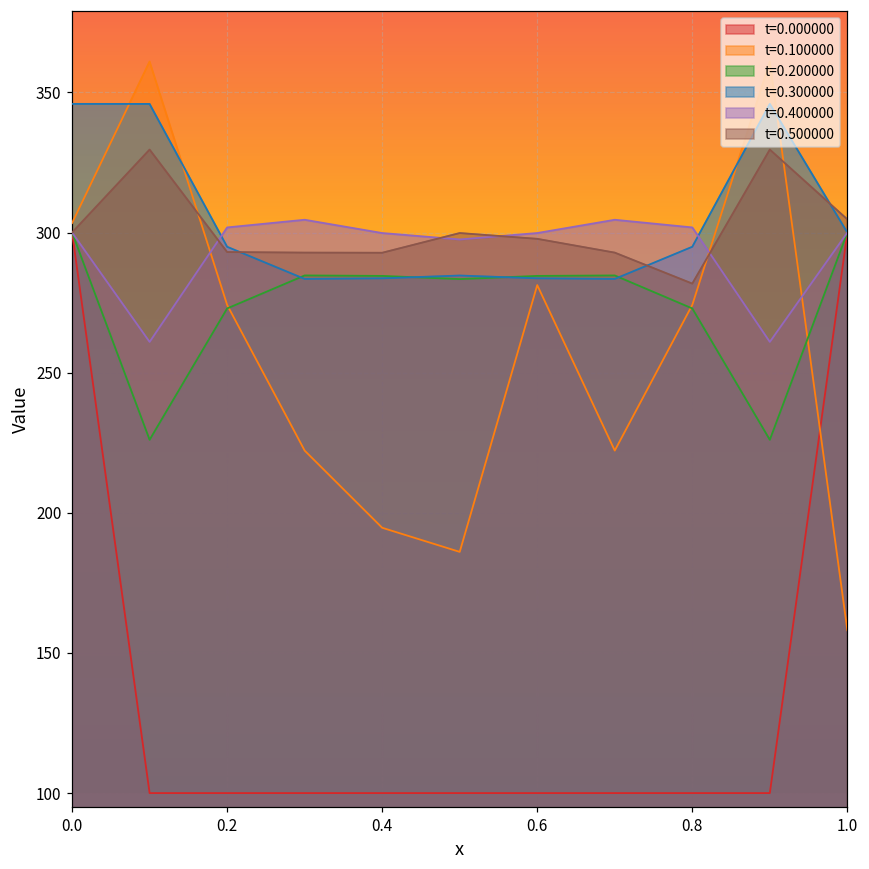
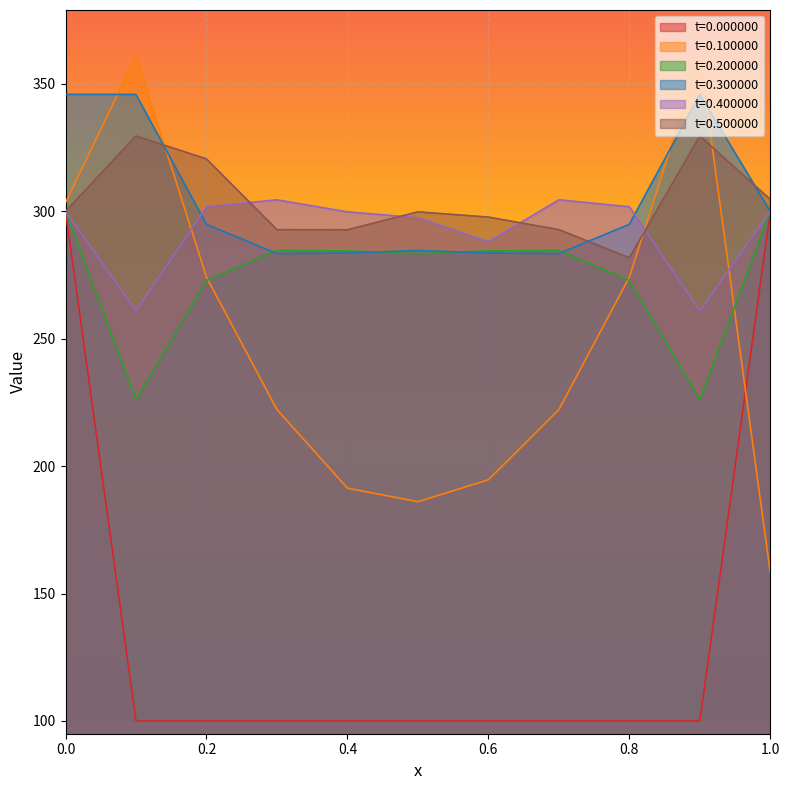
  {
    "t=0.000000": {
      "0.2": 100,
      "0.4": 100,
      "0.6": 100,
      "0.8": 100
    },
    "t=0.100000": {
      "0.0": 303,
      "0.2": 274,
-     "0.4": 195,
-     "0.6": 281,
+     "0.4": 191,
+     "0.6": 195,
      "0.8": 274,
      "1.0": 158
    },
    "t=0.200000": {
      "0.2": 273,
      "0.8": 273
    },
    "t=0.300000": {
      "0.0": 346,
      "0.2": 295,
      "0.8": 295
    },
    "t=0.400000": {
      "0.2": 302,
      "0.4": 300,
-     "0.6": 300,
+     "0.6": 288,
      "0.8": 302
    },
    "t=0.500000": {
-     "0.2": 293,
+     "0.2": 321,
      "0.4": 293,
      "0.6": 298,
      "0.8": 282,
      "1.0": 305
    }
  }
